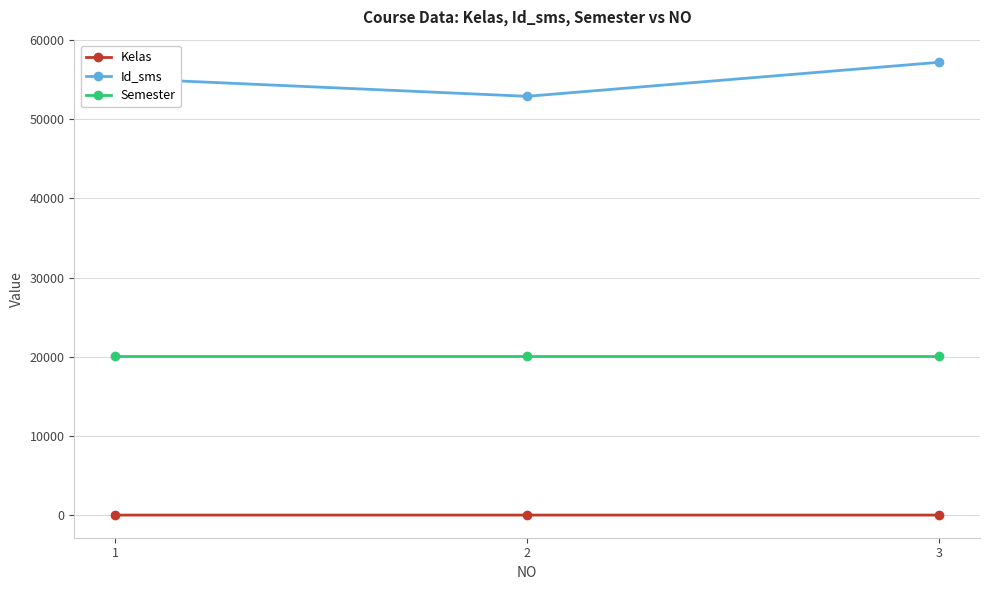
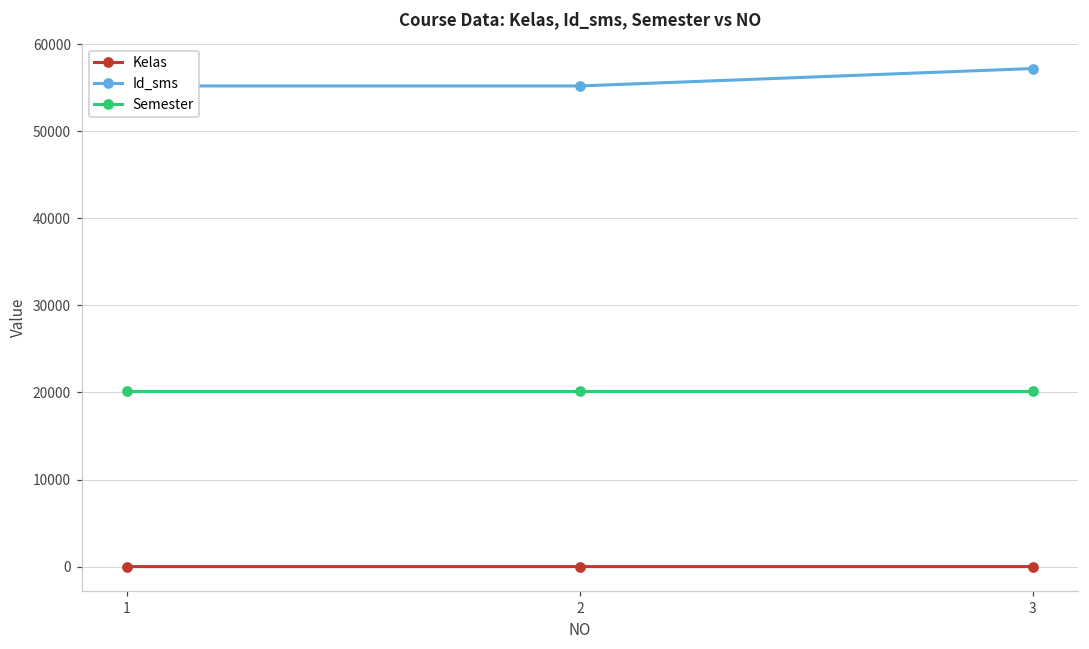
  {
    "Kelas": {
      "1": 0,
      "2": 0,
      "3": 0
    },
    "Id_sms": {
-     "2": 53000,
+     "2": 55000,
      "3": 57000
    },
    "Semester": {
      "1": 20000,
      "2": 20000,
      "3": 20000
    }
  }
